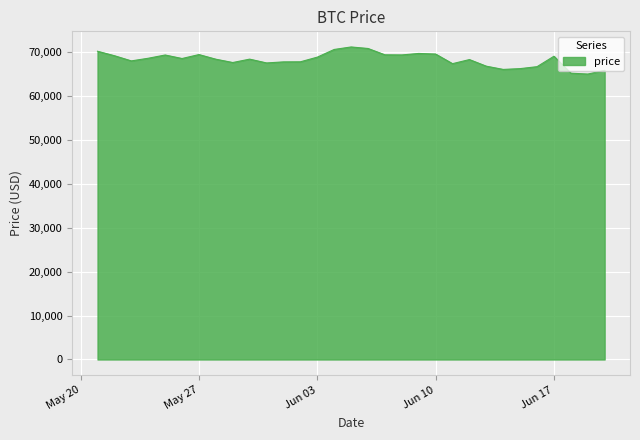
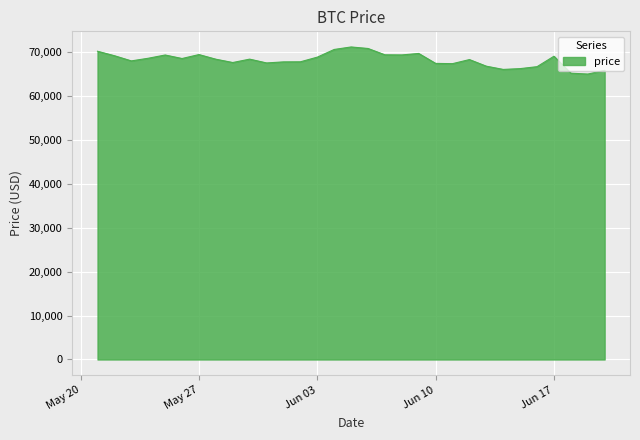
  {
    "May 27": "69,000",
    "Jun 03": "69,000",
-   "Jun 10": "70,000",
+   "Jun 10": "67,000",
    "Jun 17": "69,000"
  }
